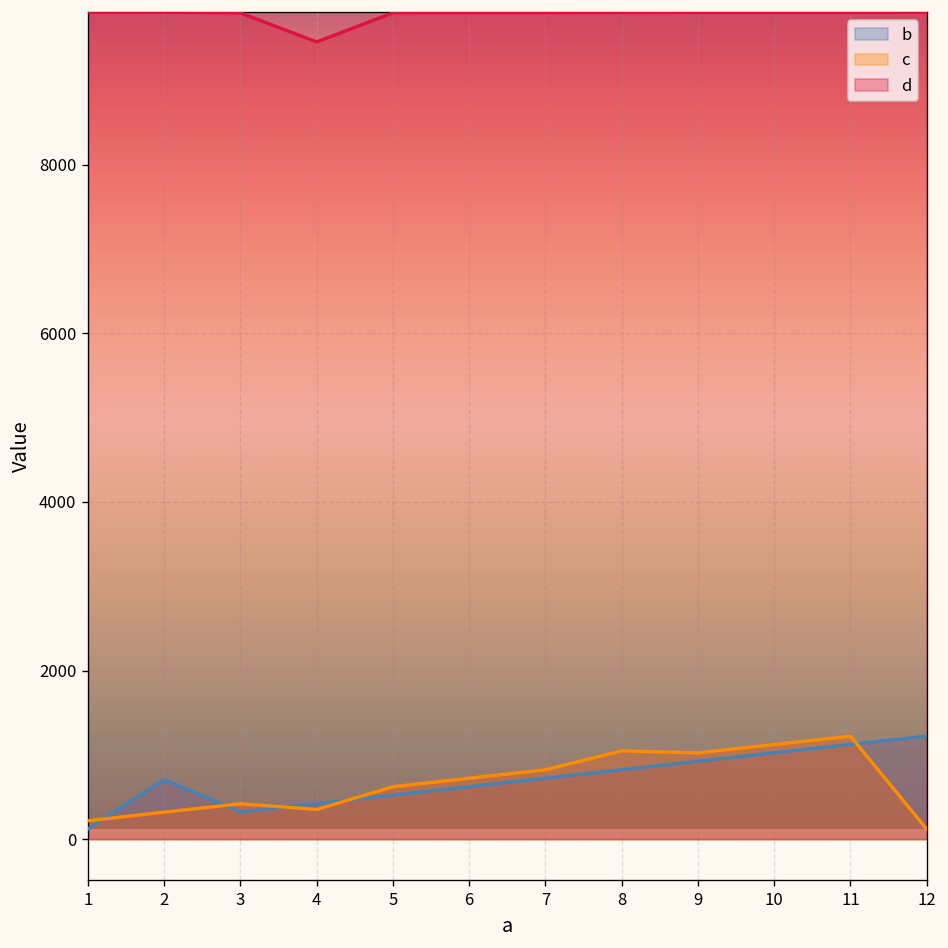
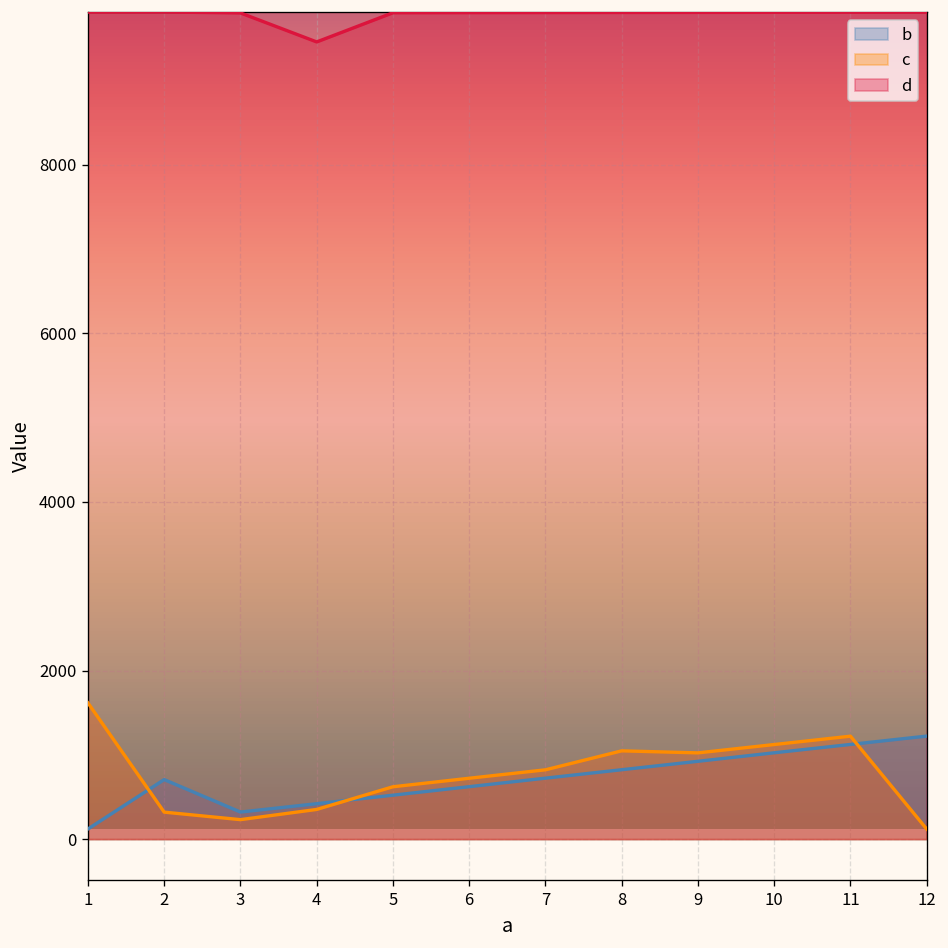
  {
    "b": {
      "1": 100,
      "2": 700,
      "3": 300,
      "4": 400,
      "5": 500,
      "6": 600,
      "7": 700,
      "8": 800,
      "9": 900,
      "10": 1000,
      "11": 1100,
      "12": 1200
    },
    "c": {
-     "1": 200,
+     "1": 1600,
      "2": 300,
-     "3": 400,
+     "3": 200,
      "4": 400,
      "5": 600,
      "6": 700,
      "7": 800,
      "8": 1000,
      "9": 1000,
      "10": 1100,
      "11": 1200,
      "12": 100
    },
    "d": {
      "1": 9800,
      "2": 9800,
      "3": 9800,
      "4": 9500,
      "5": 9800,
      "6": 9800,
      "7": 9800,
      "8": 9800,
      "9": 9800,
      "10": 9800,
      "11": 9800,
      "12": 9800
    }
  }
